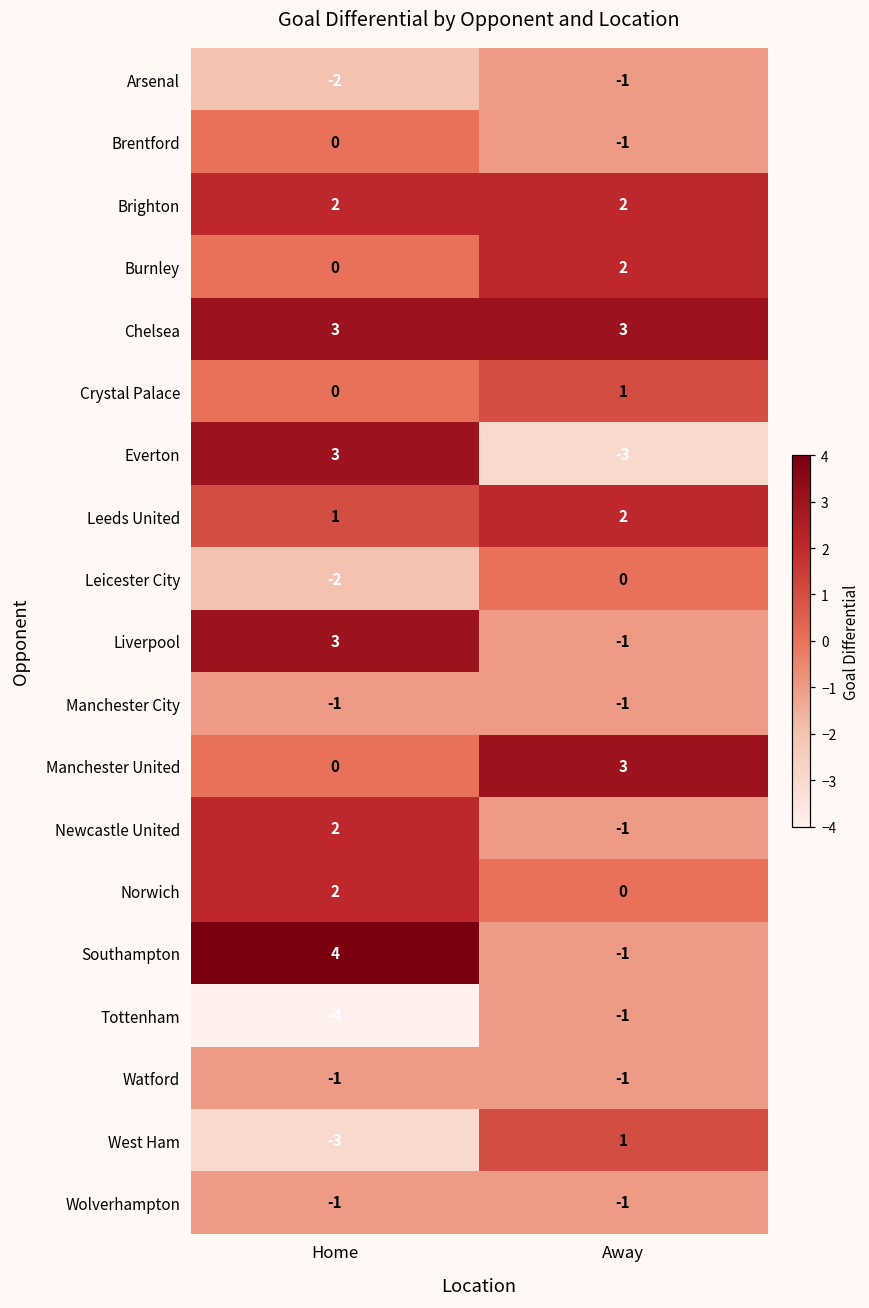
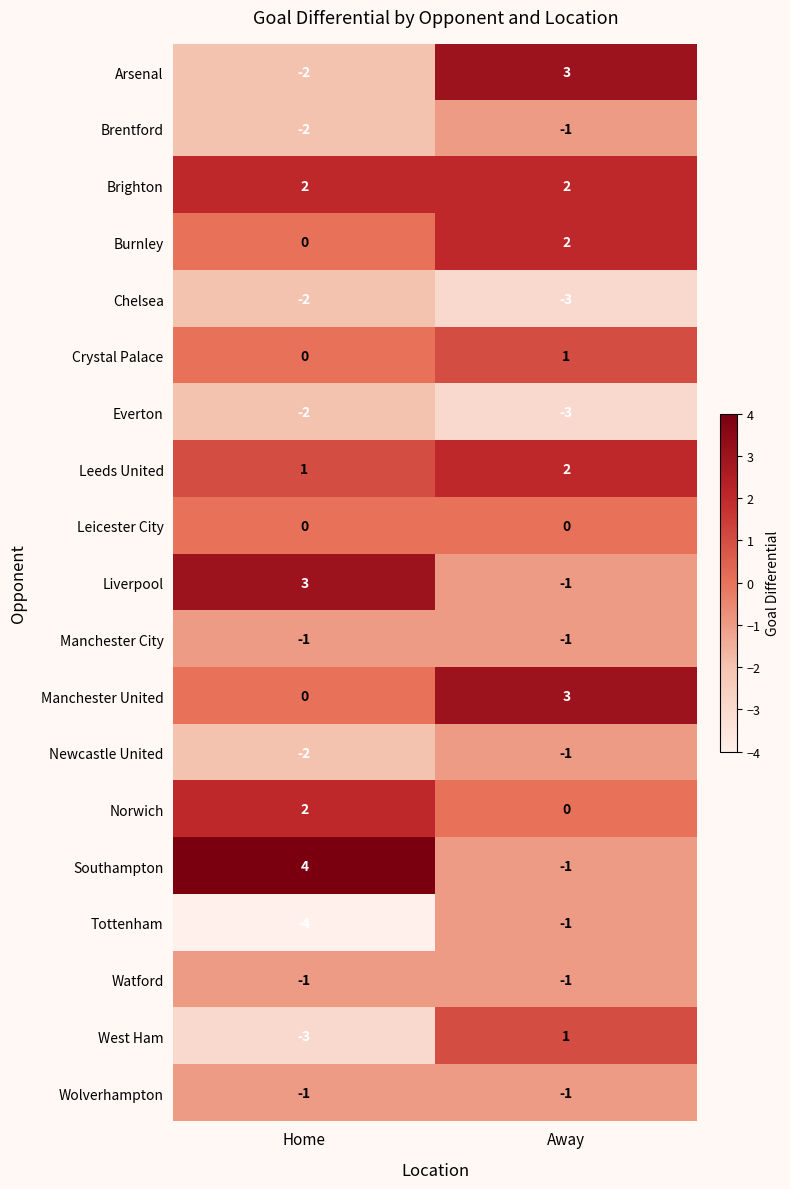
  {
    "Arsenal": {
      "Home": -2,
-     "Away": -1
+     "Away": 3
    },
    "Brentford": {
-     "Home": 0,
+     "Home": -2,
      "Away": -1
    },
    "Brighton": {
      "Home": 2,
      "Away": 2
    },
    "Burnley": {
      "Home": 0,
      "Away": 2
    },
    "Chelsea": {
-     "Home": 3,
-     "Away": 3
+     "Home": -2,
+     "Away": -3
    },
    "Crystal Palace": {
      "Home": 0,
      "Away": 1
    },
    "Everton": {
-     "Home": 3,
+     "Home": -2,
      "Away": -3
    },
    "Leeds United": {
      "Home": 1,
      "Away": 2
    },
    "Leicester City": {
-     "Home": -2,
+     "Home": 0,
      "Away": 0
    },
    "Liverpool": {
      "Home": 3,
      "Away": -1
    },
    "Manchester City": {
      "Home": -1,
      "Away": -1
    },
    "Manchester United": {
      "Home": 0,
      "Away": 3
    },
    "Newcastle United": {
-     "Home": 2,
+     "Home": -2,
      "Away": -1
    },
    "Norwich": {
      "Home": 2,
      "Away": 0
    },
    "Southampton": {
      "Home": 4,
      "Away": -1
    },
    "Tottenham": {
      "Away": -1
    },
    "Watford": {
      "Home": -1,
      "Away": -1
    },
    "West Ham": {
      "Home": -3,
      "Away": 1
    },
    "Wolverhampton": {
      "Home": -1,
      "Away": -1
    }
  }
